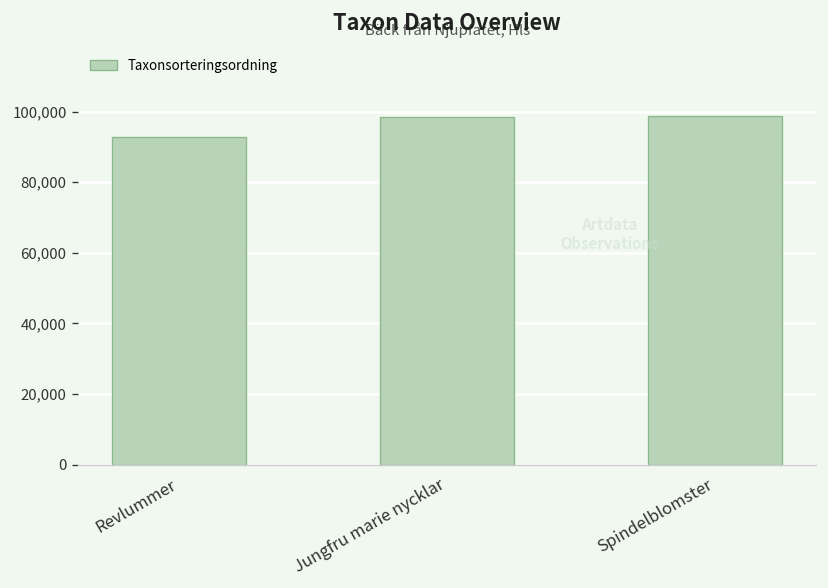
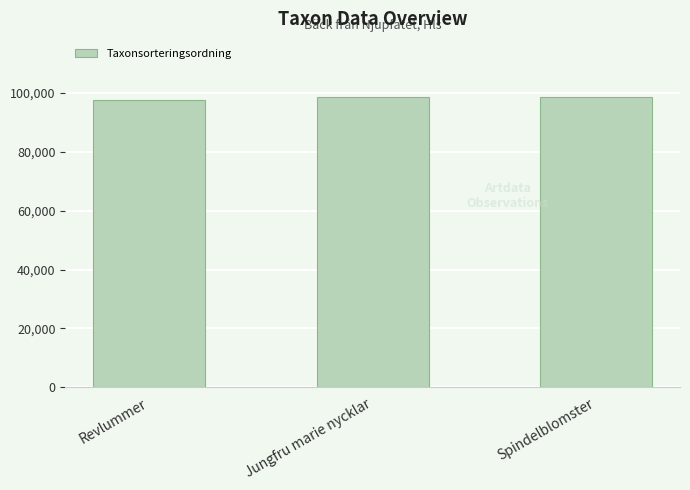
  {
-   "Revlummer": "93,000",
+   "Revlummer": "98,000",
    "Jungfru marie nycklar": "99,000",
    "Spindelblomster": "99,000"
  }
